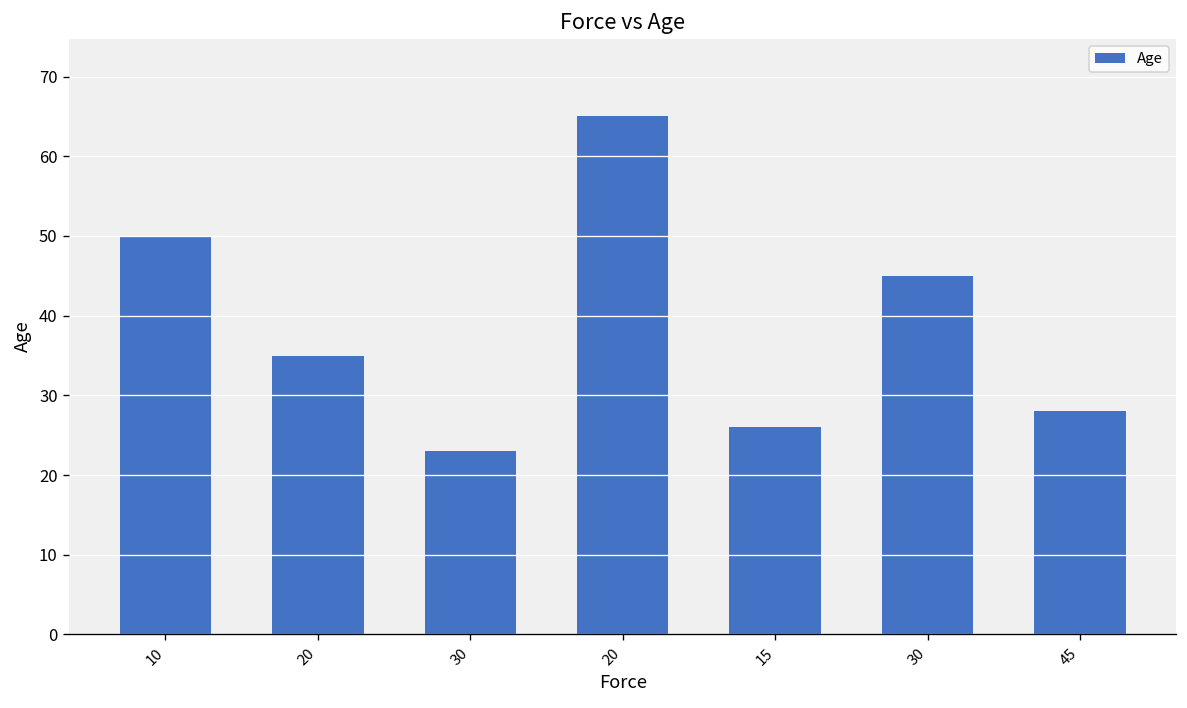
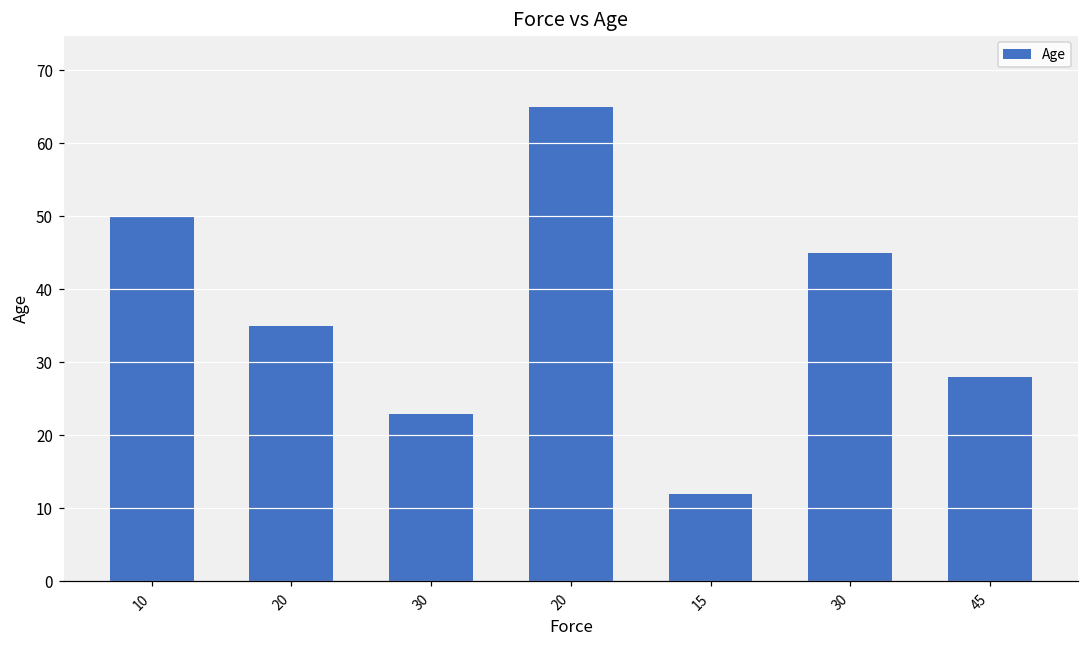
  {
    "10": 50,
-   "15": 26,
+   "15": 12,
    "45": 28
  }
